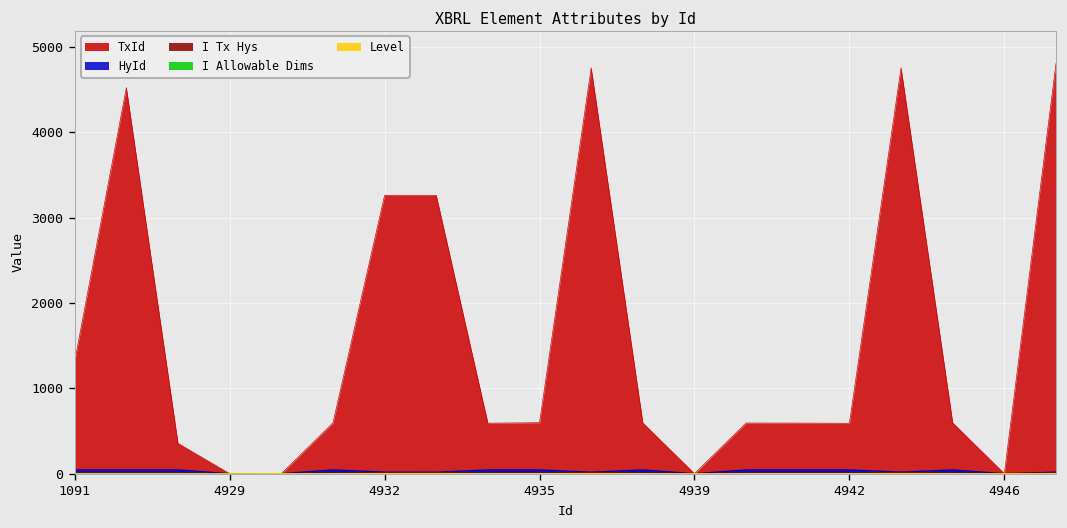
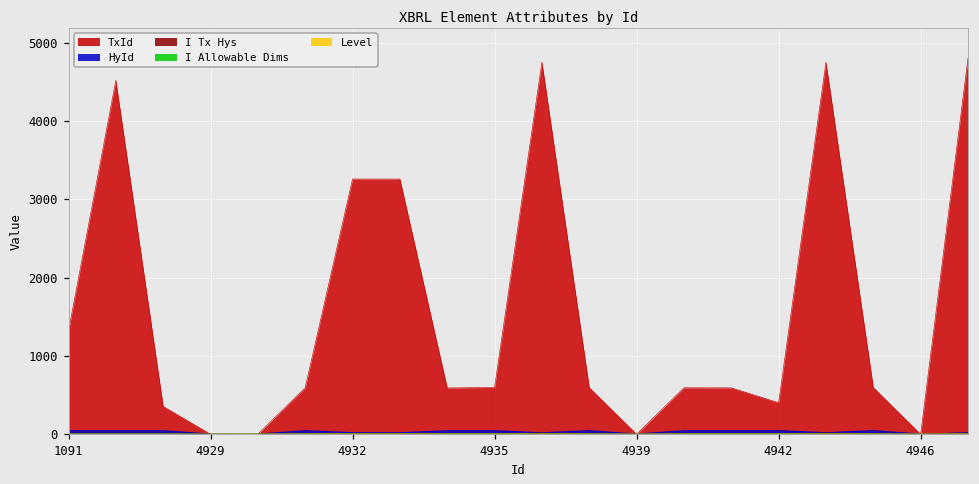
  {
    "TxId": {
      "1091": 1300,
      "4932": 3300,
      "4935": 600,
-     "4942": 600
+     "4942": 400
    },
    "HyId": {
      "1091": 0,
      "4935": 0,
      "4942": 0
    }
  }
